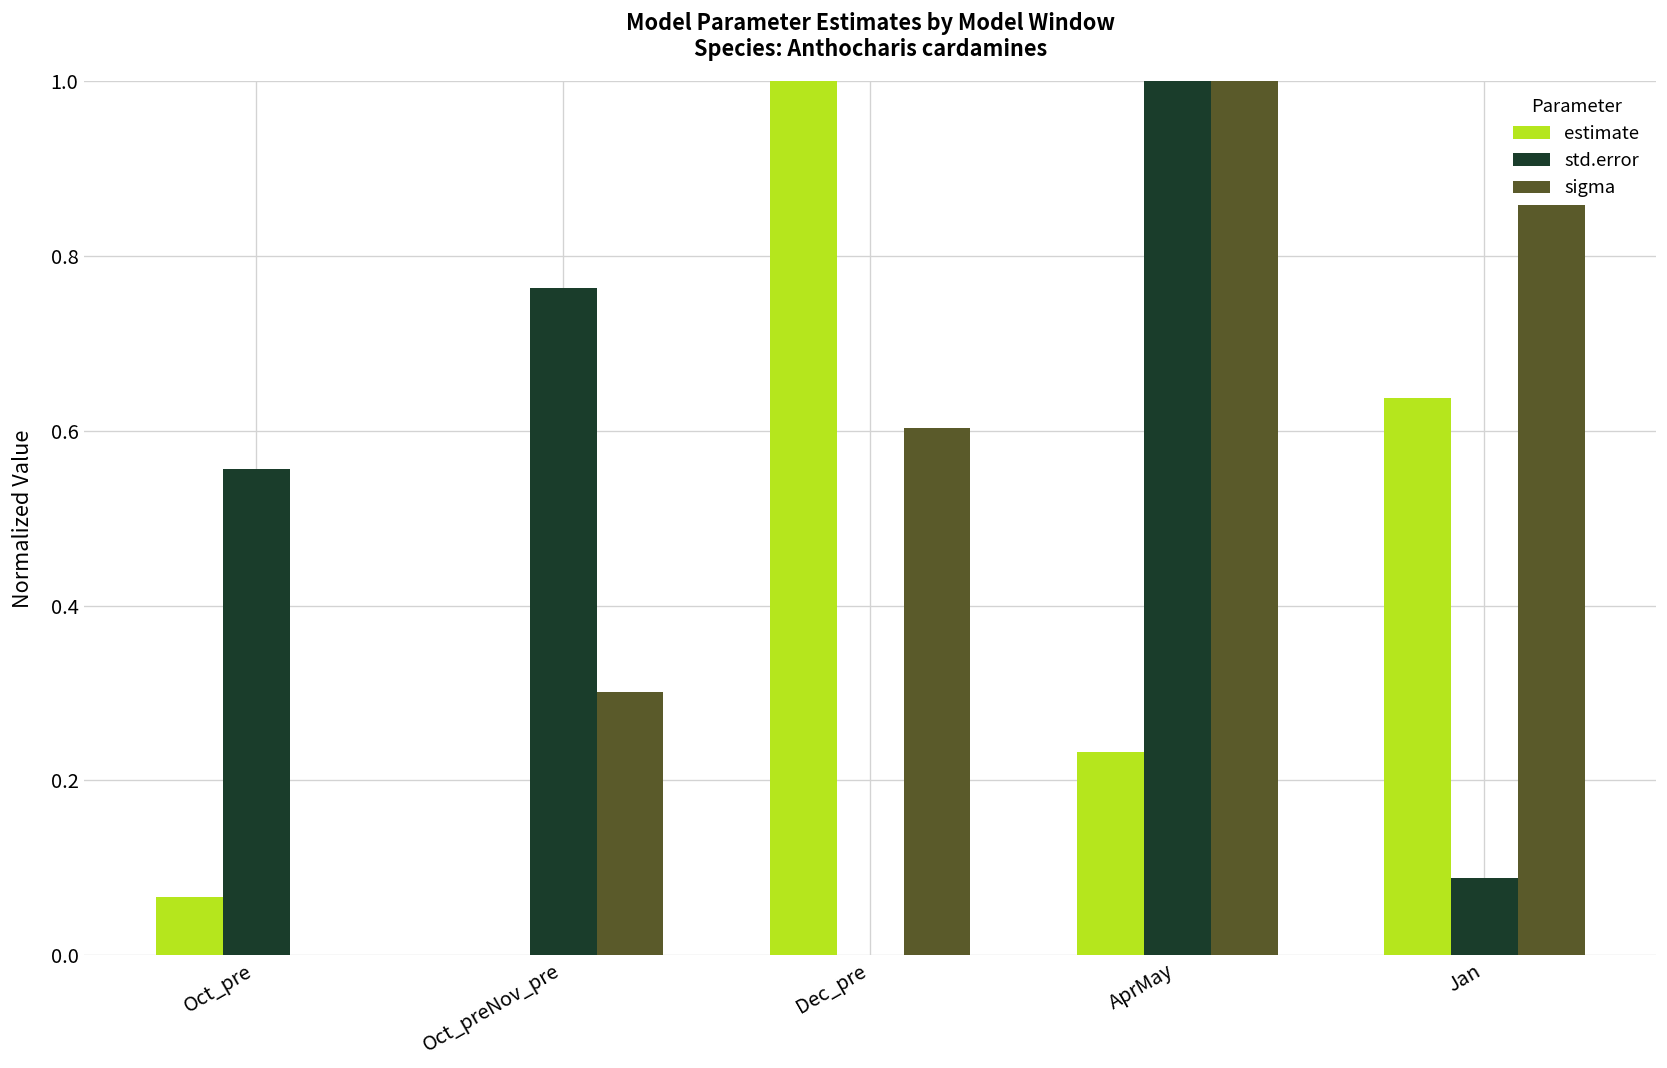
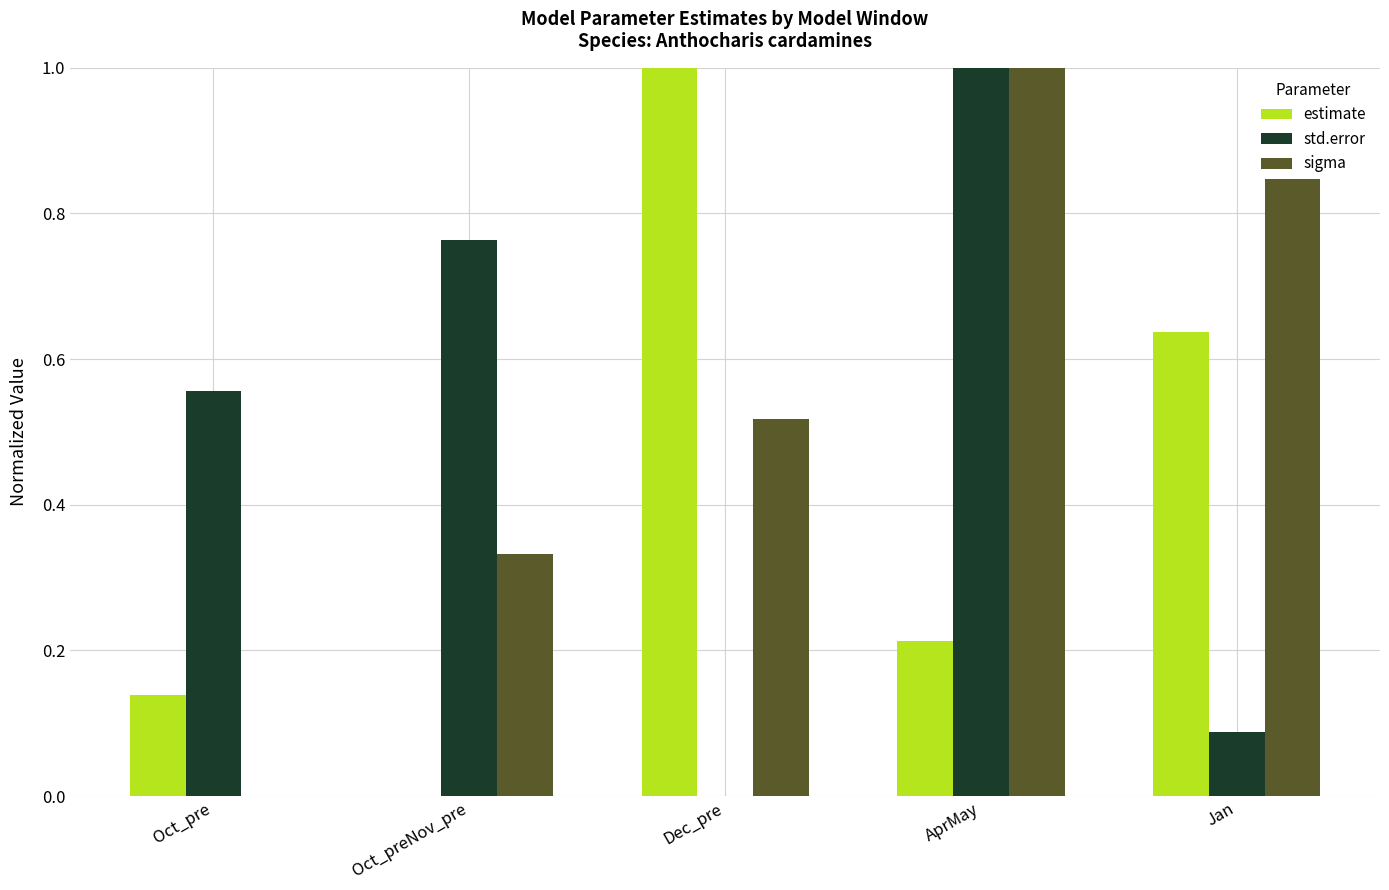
  {
    "estimate": {
-     "Oct_pre": 0.07,
+     "Oct_pre": 0.14,
      "Oct_preNov_pre": 0.00,
      "Dec_pre": 1.00,
-     "AprMay": 0.23,
+     "AprMay": 0.21,
      "Jan": 0.64
    },
    "std.error": {
      "Oct_pre": 0.56,
      "Oct_preNov_pre": 0.76,
      "Dec_pre": 0.00,
      "AprMay": 1.00,
      "Jan": 0.09
    },
    "sigma": {
      "Oct_pre": 0.00,
-     "Oct_preNov_pre": 0.30,
-     "Dec_pre": 0.60,
+     "Oct_preNov_pre": 0.33,
+     "Dec_pre": 0.52,
      "AprMay": 1.00
    }
  }
